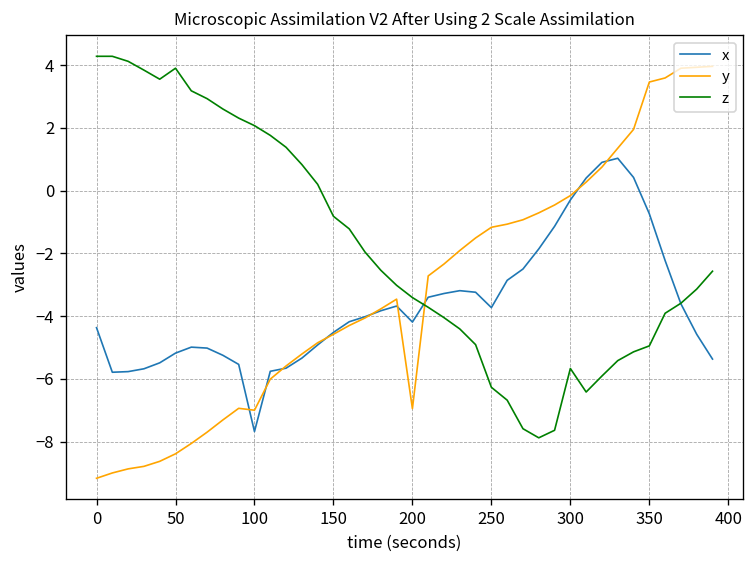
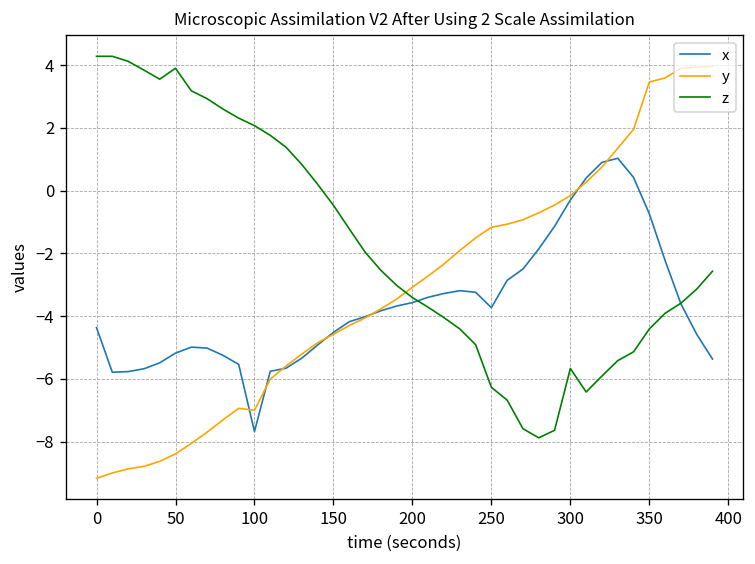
  {
    "x": {
      "0": -4.4,
      "50": -5.2,
      "100": -7.7,
-     "200": -4.2,
+     "200": -3.6,
      "250": -3.7,
      "300": -0.3,
      "350": -0.7
    },
    "y": {
      "0": -9.2,
      "50": -8.4,
      "100": -7.0,
-     "200": -7.0,
+     "200": -3.1,
      "250": -1.2,
      "300": -0.2,
      "350": 3.5
    },
    "z": {
      "0": 4.3,
      "50": 3.9,
      "100": 2.1,
-     "150": -0.8,
+     "150": -0.5,
      "200": -3.4,
      "250": -6.3,
      "300": -5.7,
-     "350": -5.0
+     "350": -4.4
    }
  }
